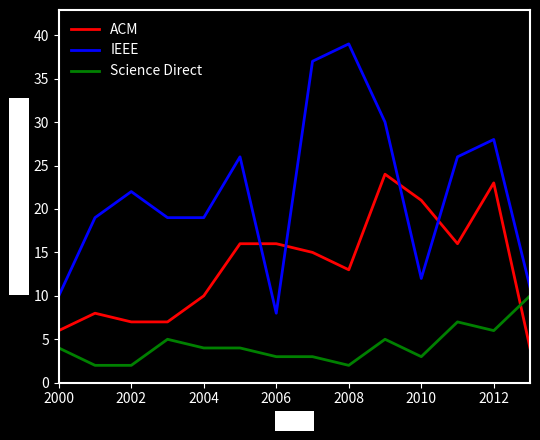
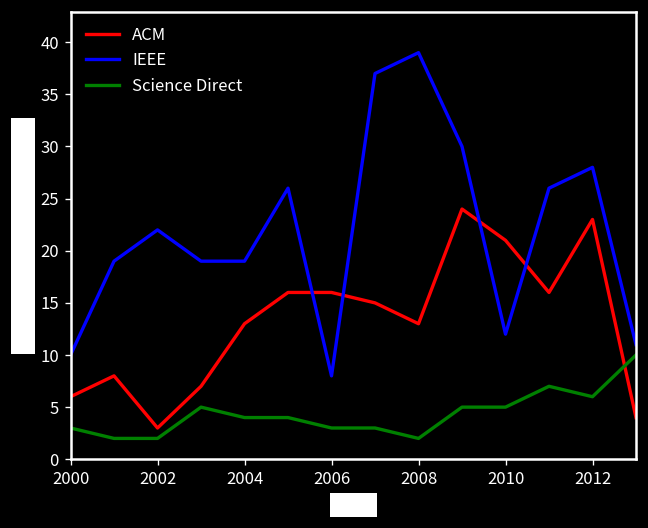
  {
    "ACM": {
      "2000": 6,
-     "2002": 7,
-     "2004": 10,
+     "2002": 3,
+     "2004": 13,
      "2006": 16,
      "2008": 13,
      "2010": 21,
      "2012": 23
    },
    "IEEE": {
      "2000": 10,
      "2002": 22,
      "2004": 19,
      "2006": 8,
      "2008": 39,
      "2010": 12,
      "2012": 28
    },
    "Science Direct": {
-     "2000": 4,
+     "2000": 3,
      "2002": 2,
      "2004": 4,
      "2006": 3,
      "2008": 2,
-     "2010": 3,
+     "2010": 5,
      "2012": 6
    }
  }
